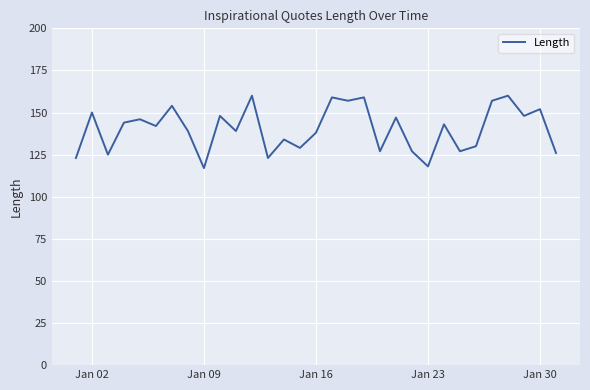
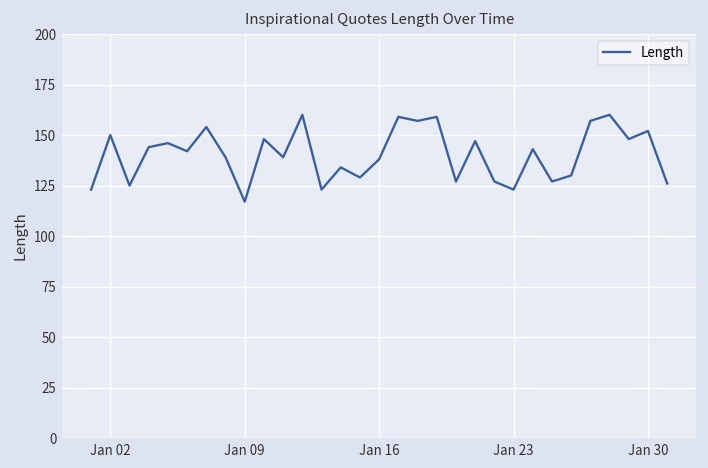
  {
    "Jan 02": 150,
    "Jan 09": 117,
    "Jan 16": 138,
-   "Jan 23": 118,
+   "Jan 23": 123,
    "Jan 30": 152
  }
